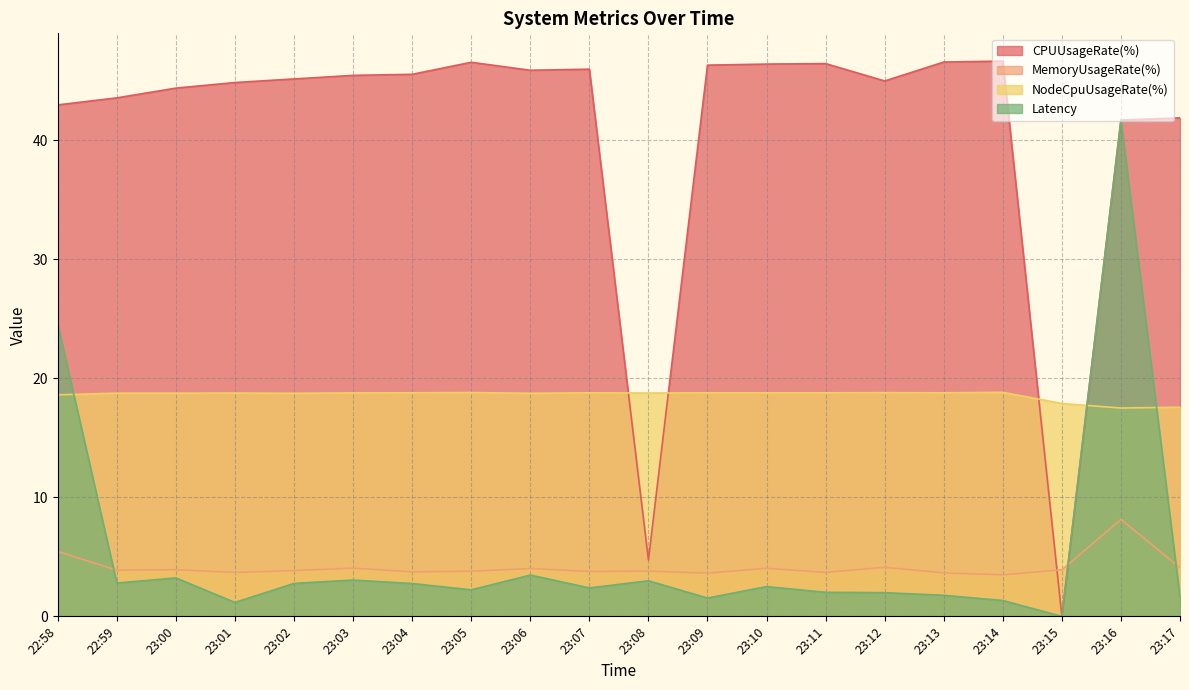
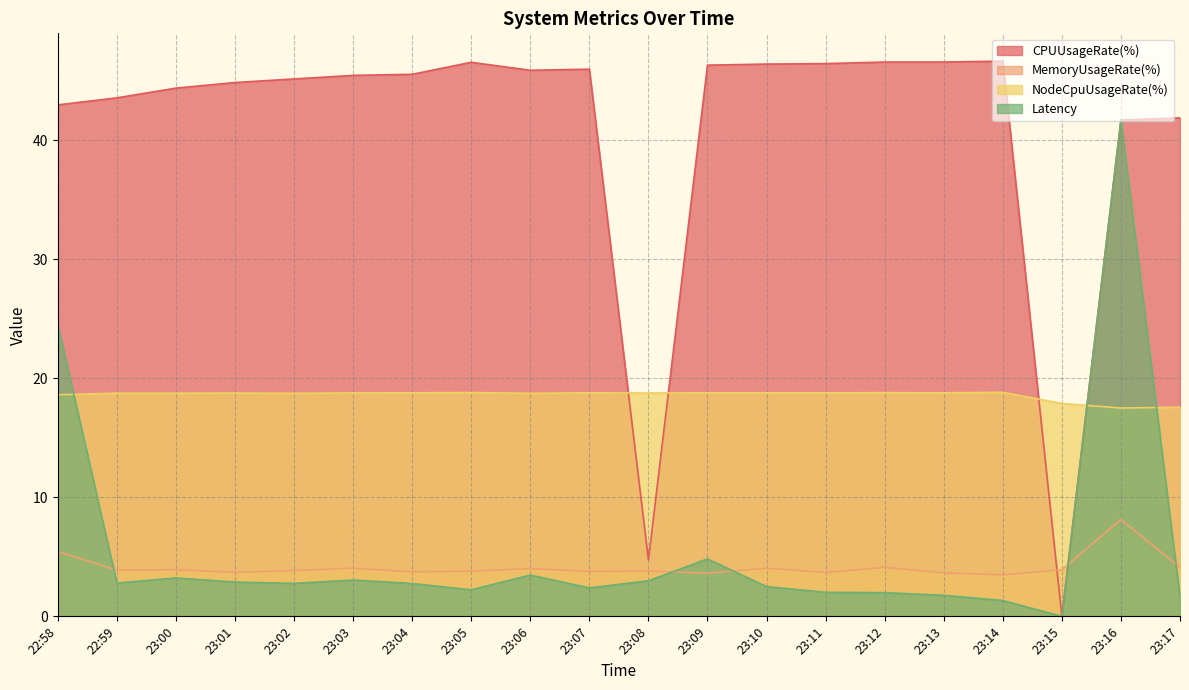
  {
    "CPUUsageRate(%)": {
      "22:58": 43.0,
      "22:59": 43.6,
      "23:00": 44.4,
      "23:01": 44.9,
      "23:02": 45.2,
      "23:03": 45.5,
      "23:04": 45.6,
      "23:05": 46.6,
      "23:06": 45.9,
      "23:07": 46.0,
      "23:08": 4.7,
      "23:09": 46.3,
      "23:10": 46.4,
      "23:11": 46.5,
-     "23:12": 45.0,
+     "23:12": 46.6,
      "23:13": 46.6,
      "23:17": 41.9
    },
    "Latency": {
      "22:58": 24.5,
      "22:59": 2.8,
      "23:00": 3.2,
-     "23:01": 1.2,
+     "23:01": 2.9,
      "23:02": 2.8,
      "23:03": 3.1,
      "23:04": 2.8,
      "23:05": 2.2,
      "23:06": 3.5,
      "23:07": 2.4,
      "23:08": 3.0,
-     "23:09": 1.5,
+     "23:09": 4.8,
      "23:10": 2.5,
      "23:11": 2.0,
      "23:12": 2.0,
      "23:13": 1.8,
      "23:14": 1.3,
      "23:17": 1.6
    }
  }
